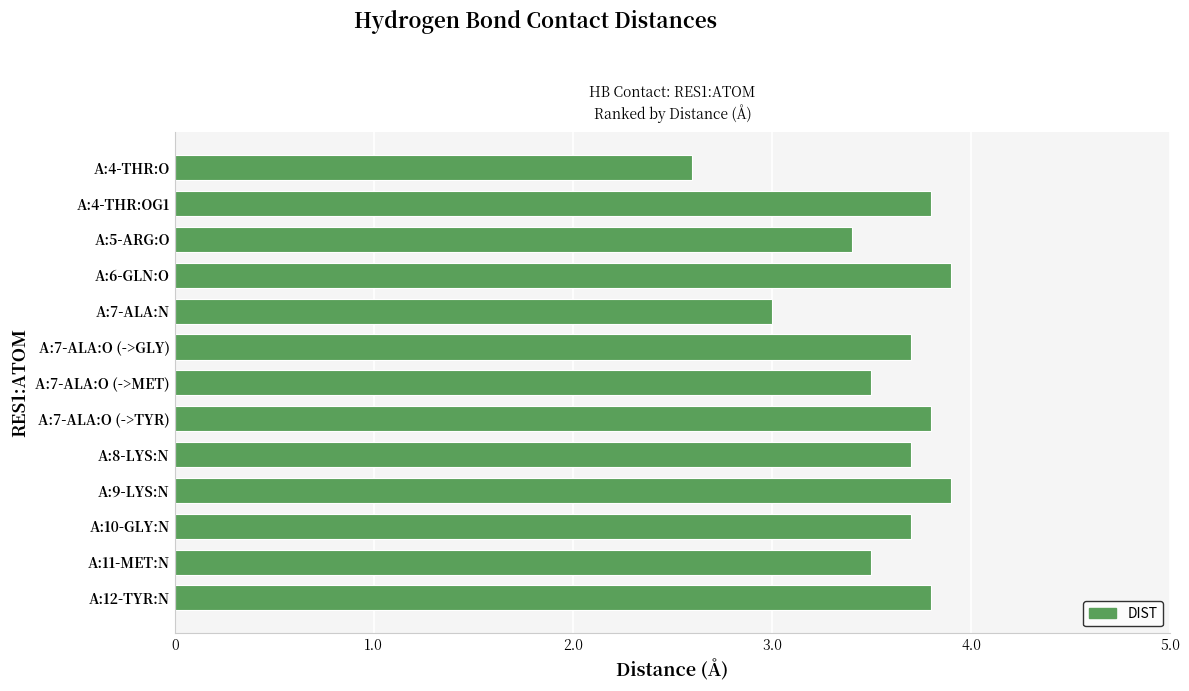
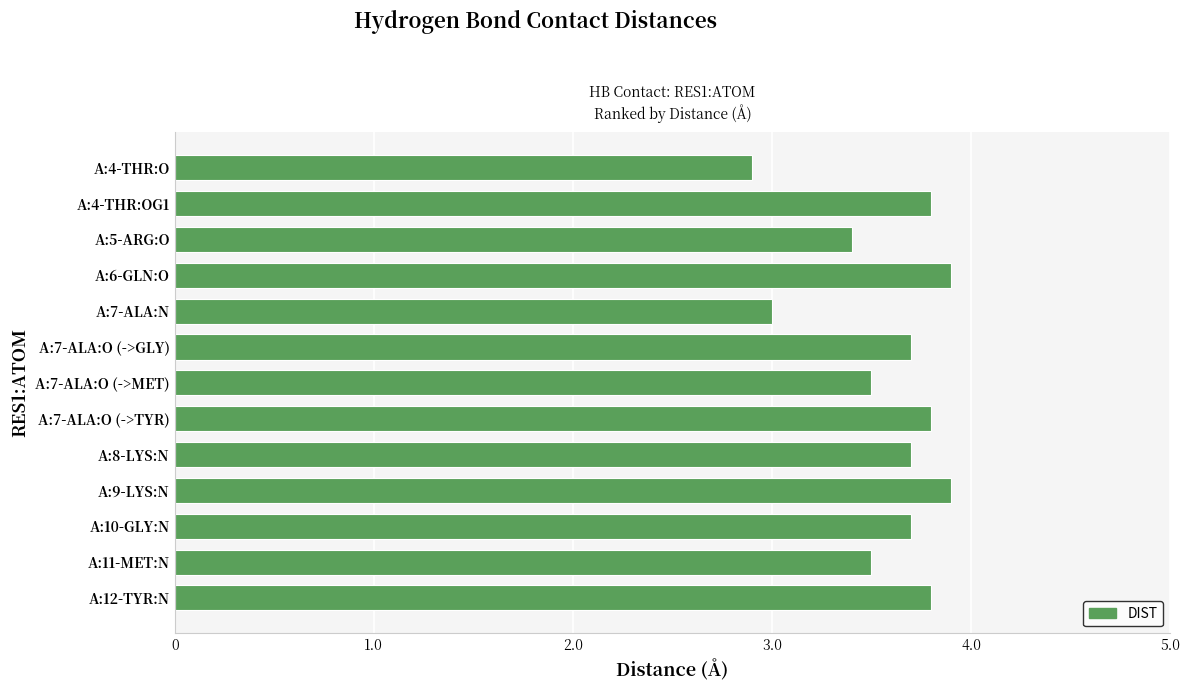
  {
-   "A:4-THR:O": 2.6,
+   "A:4-THR:O": 2.9,
    "A:4-THR:OG1": 3.8,
    "A:5-ARG:O": 3.4,
    "A:6-GLN:O": 3.9,
    "A:7-ALA:N": 3.0,
    "A:7-ALA:O (->GLY)": 3.7,
    "A:7-ALA:O (->MET)": 3.5,
    "A:7-ALA:O (->TYR)": 3.8,
    "A:8-LYS:N": 3.7,
    "A:9-LYS:N": 3.9,
    "A:10-GLY:N": 3.7,
    "A:11-MET:N": 3.5,
    "A:12-TYR:N": 3.8
  }
